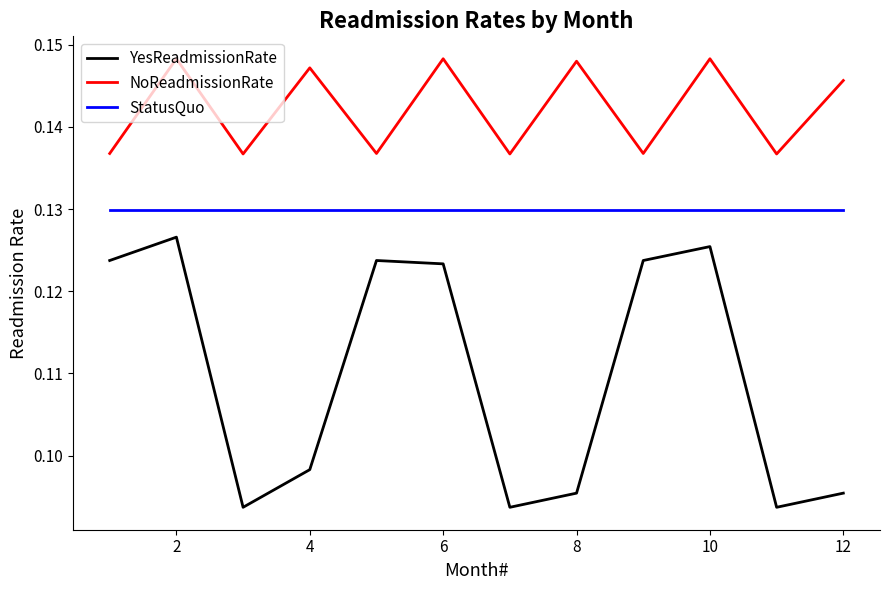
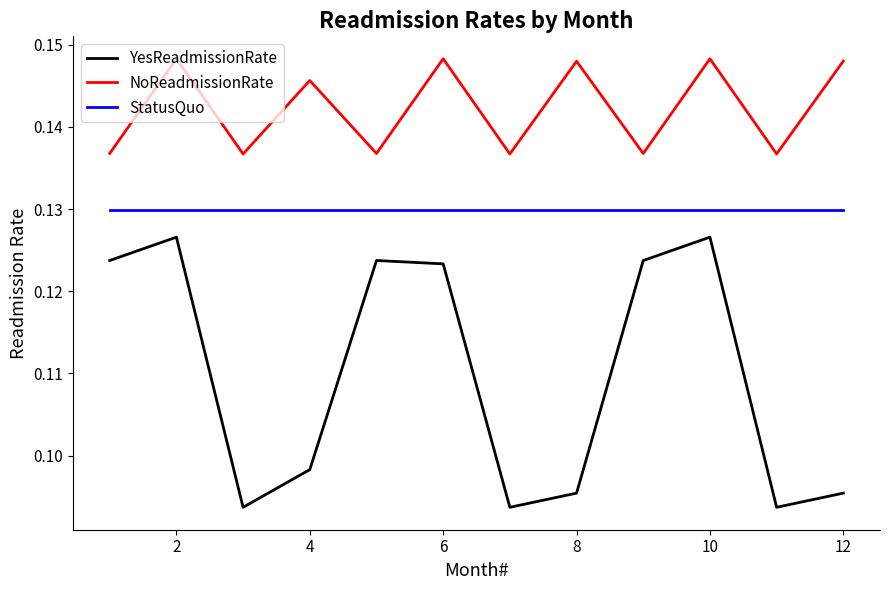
  {
    "YesReadmissionRate": {
      "2": 0.127,
      "4": 0.098,
      "6": 0.123,
      "8": 0.095,
-     "10": 0.125,
+     "10": 0.127,
      "12": 0.095
    },
    "NoReadmissionRate": {
-     "4": 0.147,
+     "4": 0.146,
      "6": 0.148,
      "8": 0.148,
      "10": 0.148,
-     "12": 0.146
+     "12": 0.148
    },
    "StatusQuo": {
      "2": 0.130,
      "4": 0.130,
      "6": 0.130,
      "8": 0.130,
      "10": 0.130,
      "12": 0.130
    }
  }
